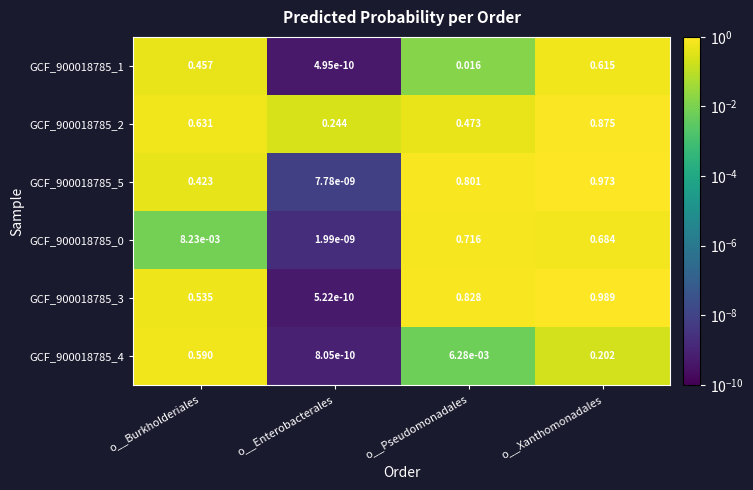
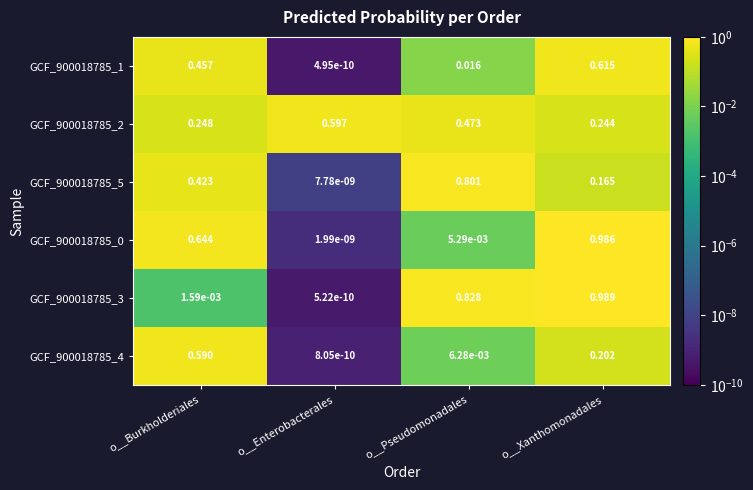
  {
    "GCF_900018785_1": {
      "o__Burkholderiales": "0.457",
      "o__Enterobacterales": "4.95e-10",
      "o__Pseudomonadales": "0.016",
      "o__Xanthomonadales": "0.615"
    },
    "GCF_900018785_2": {
-     "o__Burkholderiales": "0.631",
-     "o__Enterobacterales": "0.244",
+     "o__Burkholderiales": "0.248",
+     "o__Enterobacterales": "0.597",
      "o__Pseudomonadales": "0.473",
-     "o__Xanthomonadales": "0.875"
+     "o__Xanthomonadales": "0.244"
    },
    "GCF_900018785_5": {
      "o__Burkholderiales": "0.423",
      "o__Enterobacterales": "7.78e-09",
      "o__Pseudomonadales": "0.801",
-     "o__Xanthomonadales": "0.973"
+     "o__Xanthomonadales": "0.165"
    },
    "GCF_900018785_0": {
-     "o__Burkholderiales": "8.23e-03",
+     "o__Burkholderiales": "0.644",
      "o__Enterobacterales": "1.99e-09",
-     "o__Pseudomonadales": "0.716",
-     "o__Xanthomonadales": "0.684"
+     "o__Pseudomonadales": "5.29e-03",
+     "o__Xanthomonadales": "0.986"
    },
    "GCF_900018785_3": {
-     "o__Burkholderiales": "0.535",
+     "o__Burkholderiales": "1.59e-03",
      "o__Enterobacterales": "5.22e-10",
      "o__Pseudomonadales": "0.828",
      "o__Xanthomonadales": "0.989"
    },
    "GCF_900018785_4": {
      "o__Burkholderiales": "0.590",
      "o__Enterobacterales": "8.05e-10",
      "o__Pseudomonadales": "6.28e-03",
      "o__Xanthomonadales": "0.202"
    }
  }
